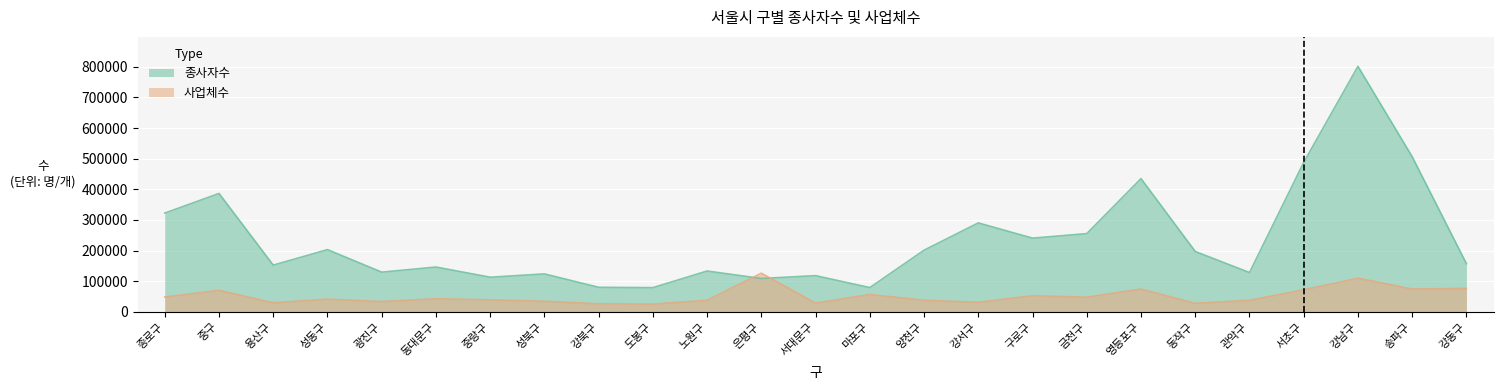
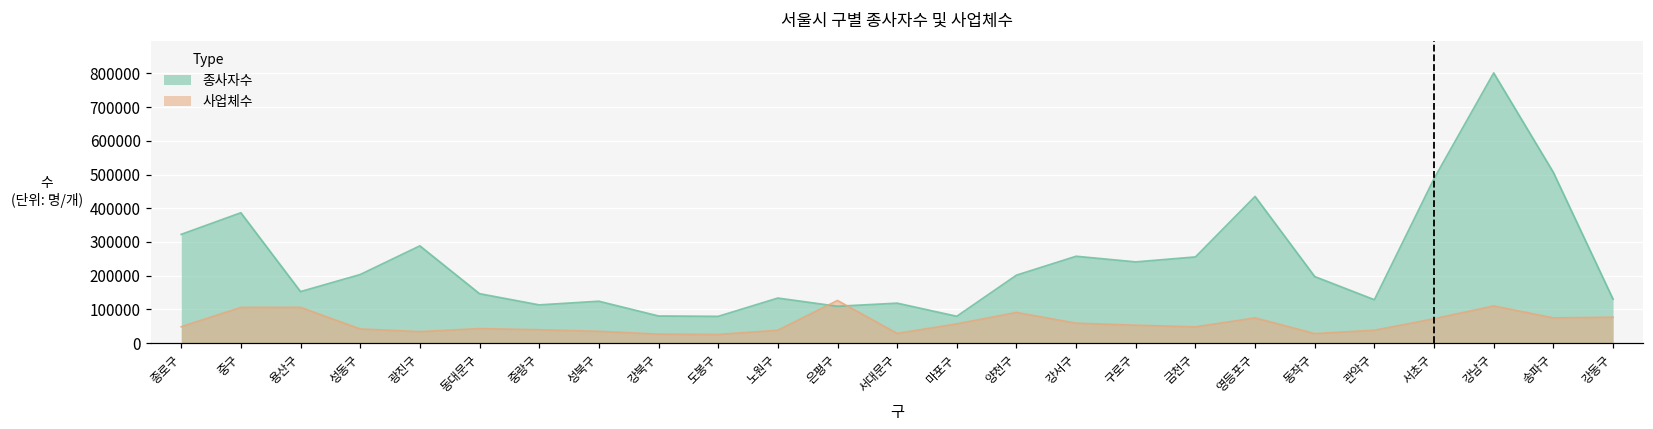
  {
    "종사자수": {
      "종로구": 320000,
      "중구": 390000,
      "용산구": 150000,
      "성동구": 200000,
-     "광진구": 130000,
+     "광진구": 290000,
      "동대문구": 150000,
      "중랑구": 110000,
      "성북구": 120000,
      "강북구": 80000,
      "도봉구": 80000,
      "노원구": 130000,
      "은평구": 110000,
      "서대문구": 120000,
      "마포구": 80000,
      "양천구": 200000,
-     "강서구": 290000,
+     "강서구": 260000,
      "구로구": 240000,
      "금천구": 260000,
      "영등포구": 440000,
      "동작구": 200000,
      "관악구": 130000,
      "서초구": 490000,
      "강남구": 800000,
      "송파구": 510000,
-     "강동구": 160000
+     "강동구": 130000
    },
    "사업체수": {
      "종로구": 50000,
-     "중구": 70000,
-     "용산구": 30000,
+     "중구": 110000,
+     "용산구": 110000,
      "성동구": 40000,
      "광진구": 30000,
      "동대문구": 40000,
      "중랑구": 40000,
      "성북구": 30000,
      "강북구": 30000,
      "도봉구": 30000,
      "노원구": 40000,
      "은평구": 130000,
      "서대문구": 30000,
      "마포구": 60000,
-     "양천구": 40000,
-     "강서구": 30000,
+     "양천구": 90000,
+     "강서구": 60000,
      "구로구": 50000,
      "금천구": 50000,
      "영등포구": 70000,
      "동작구": 30000,
      "관악구": 40000,
      "서초구": 70000,
      "강남구": 110000,
      "송파구": 70000,
      "강동구": 80000
    }
  }
